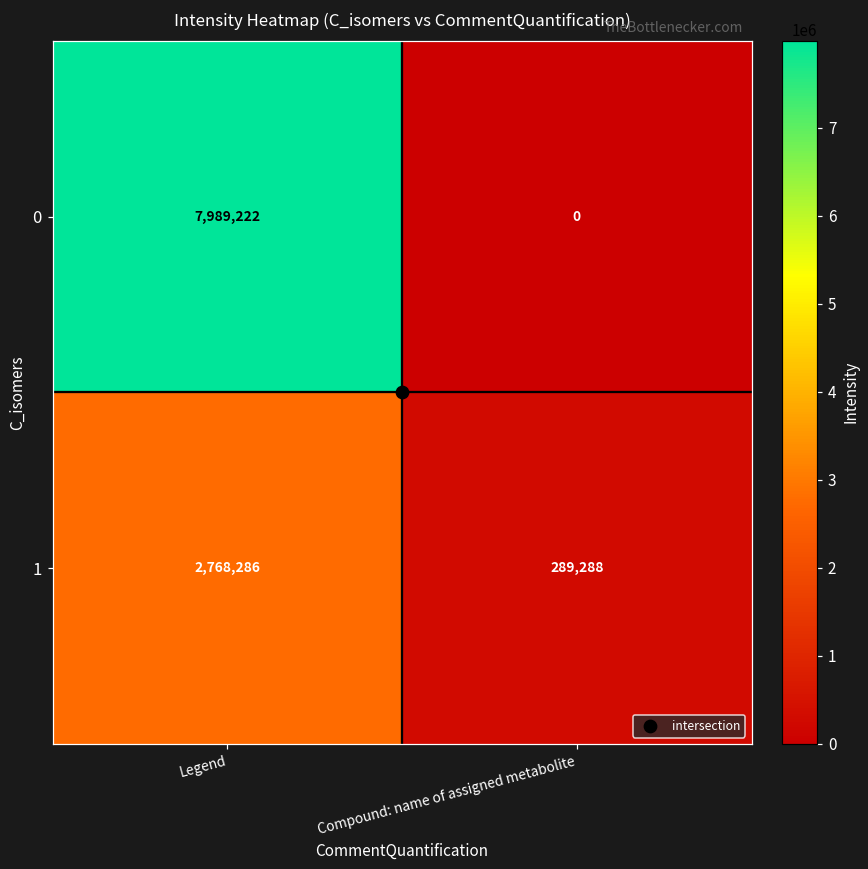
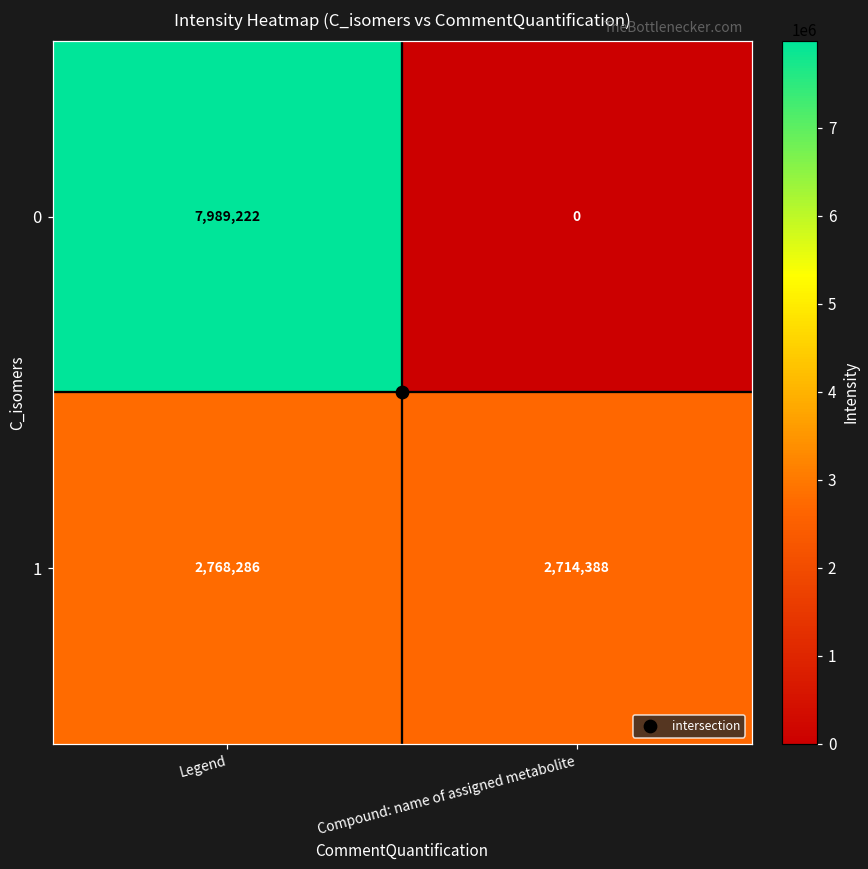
  {
    "0": {
      "Legend": "7,989,222",
      "Compound: name of assigned metabolite": "0"
    },
    "1": {
      "Legend": "2,768,286",
-     "Compound: name of assigned metabolite": "289,288"
+     "Compound: name of assigned metabolite": "2,714,388"
    }
  }
